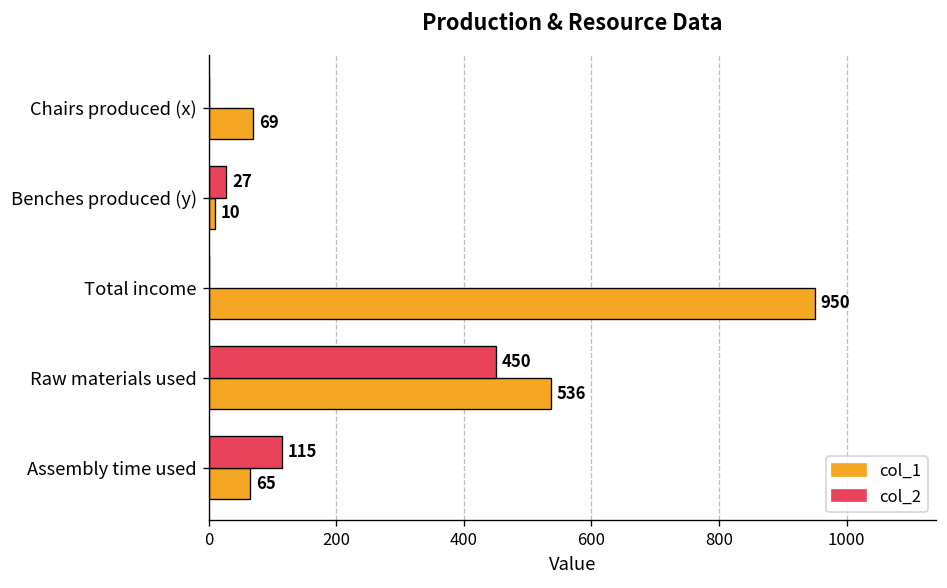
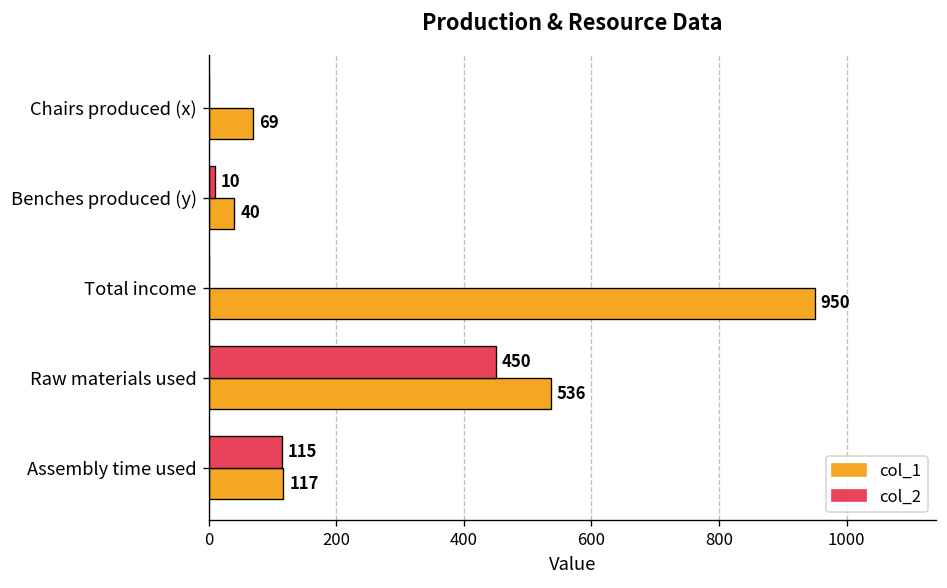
  {
    "col_1": {
      "Chairs produced (x)": 69,
-     "Benches produced (y)": 10,
+     "Benches produced (y)": 40,
      "Total income": 950,
      "Raw materials used": 536,
-     "Assembly time used": 65
+     "Assembly time used": 117
    },
    "col_2": {
-     "Benches produced (y)": 27,
+     "Benches produced (y)": 10,
      "Raw materials used": 450,
      "Assembly time used": 115
    }
  }
